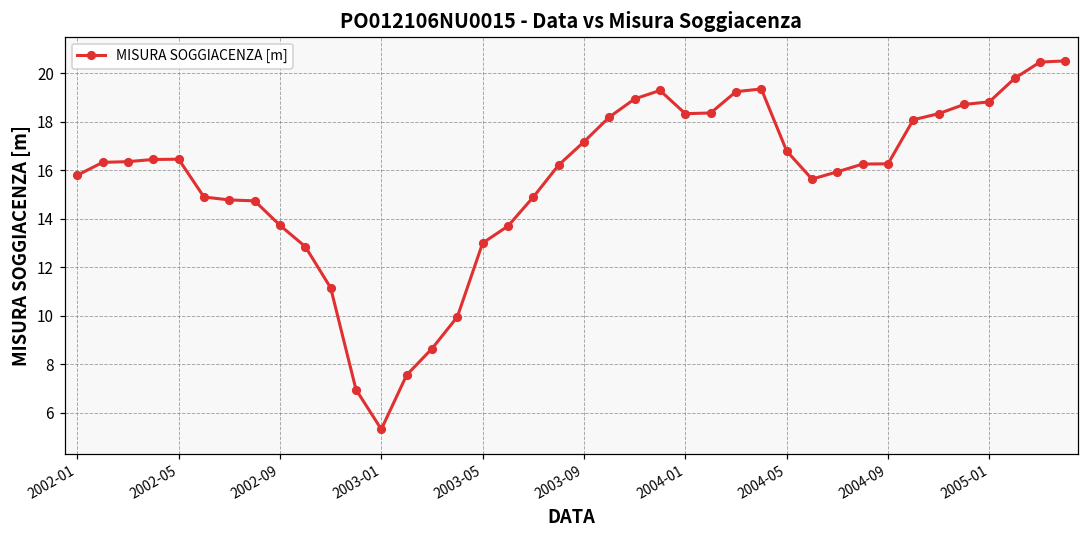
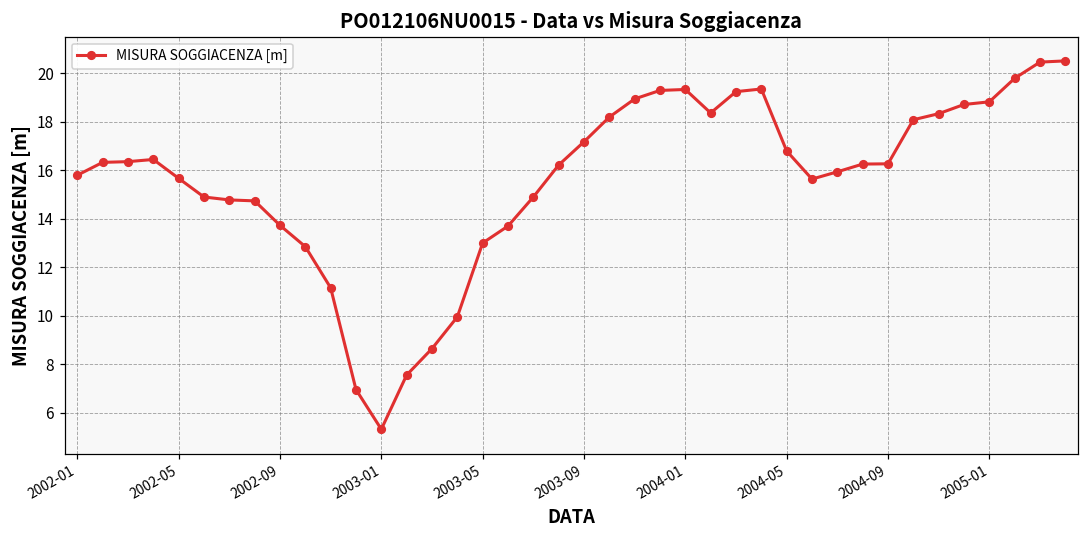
  {
    "2002-01": 15.8,
-   "2002-05": 16.5,
+   "2002-05": 15.7,
    "2002-09": 13.7,
    "2003-01": 5.3,
    "2003-05": 13.0,
    "2003-09": 17.2,
-   "2004-01": 18.3,
+   "2004-01": 19.3,
    "2004-05": 16.8,
    "2004-09": 16.3,
    "2005-01": 18.8
  }
